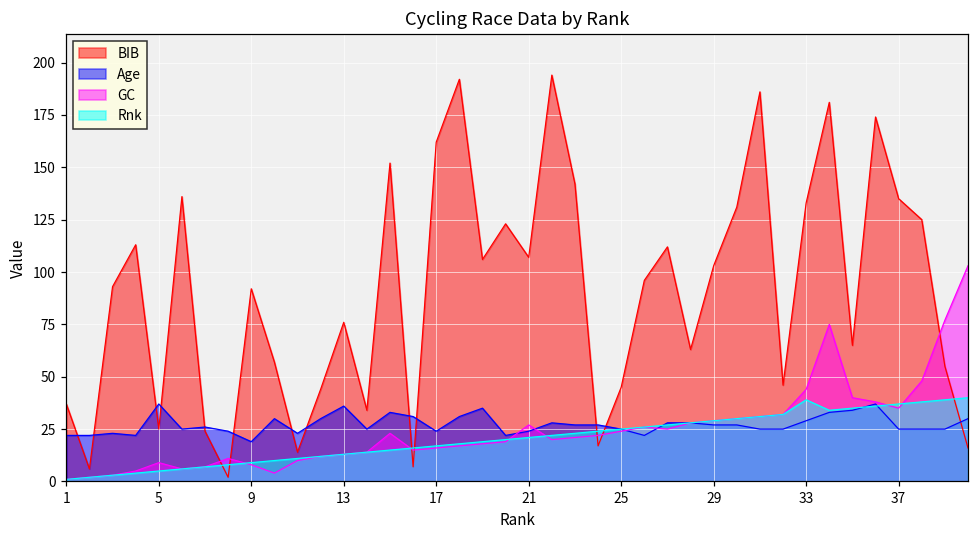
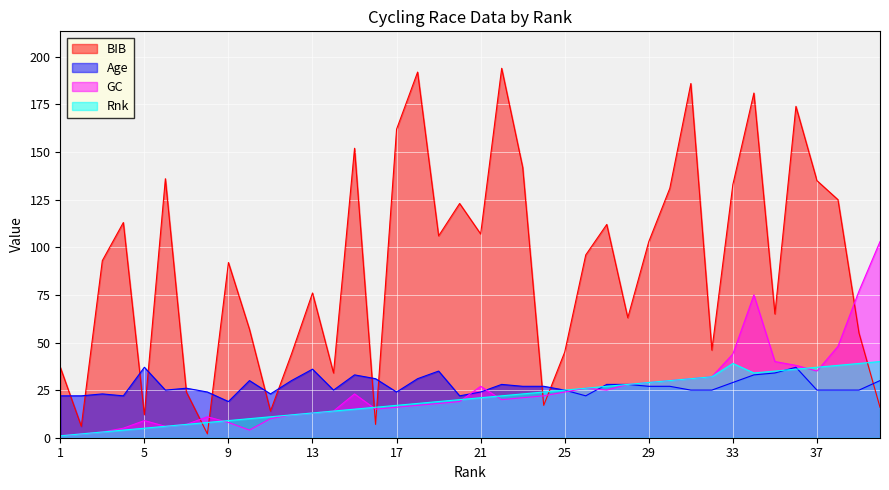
  {
    "BIB": {
      "1": 37,
-     "5": 25,
+     "5": 12,
      "9": 92,
      "13": 76,
      "17": 162,
      "21": 107,
      "25": 45,
      "29": 103,
      "33": 133,
      "37": 135
    },
    "Age": {
      "1": 22,
      "5": 37,
      "9": 19,
      "13": 36,
      "17": 24,
      "21": 24,
      "29": 27,
      "33": 29,
      "37": 25
    },
    "GC": {
      "5": 9,
      "21": 27,
      "33": 44,
      "37": 35
    },
    "Rnk": {
      "5": 5,
      "21": 21,
      "33": 39,
      "37": 37
    }
  }
